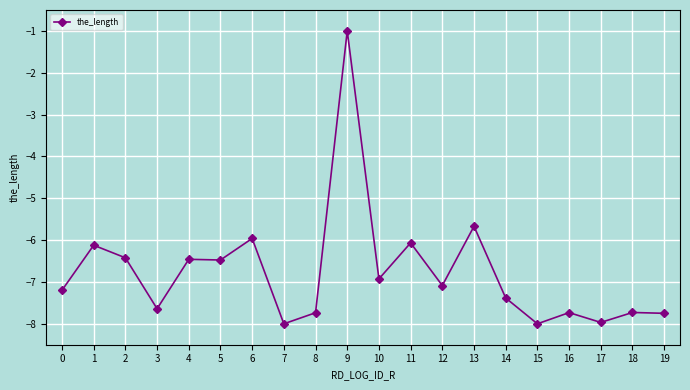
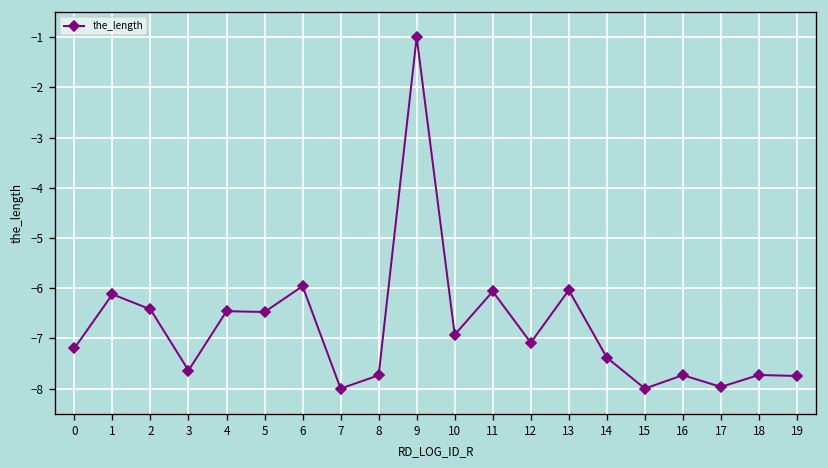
  {
    "0": -7.2,
    "1": -6.1,
    "2": -6.4,
    "3": -7.6,
    "4": -6.5,
    "5": -6.5,
    "6": -6.0,
    "7": -8.0,
    "8": -7.7,
    "9": -1.0,
    "10": -6.9,
    "11": -6.1,
    "12": -7.1,
-   "13": -5.7,
+   "13": -6.0,
    "14": -7.4,
    "15": -8.0,
    "16": -7.7,
    "17": -8.0,
    "18": -7.7,
    "19": -7.7
  }
